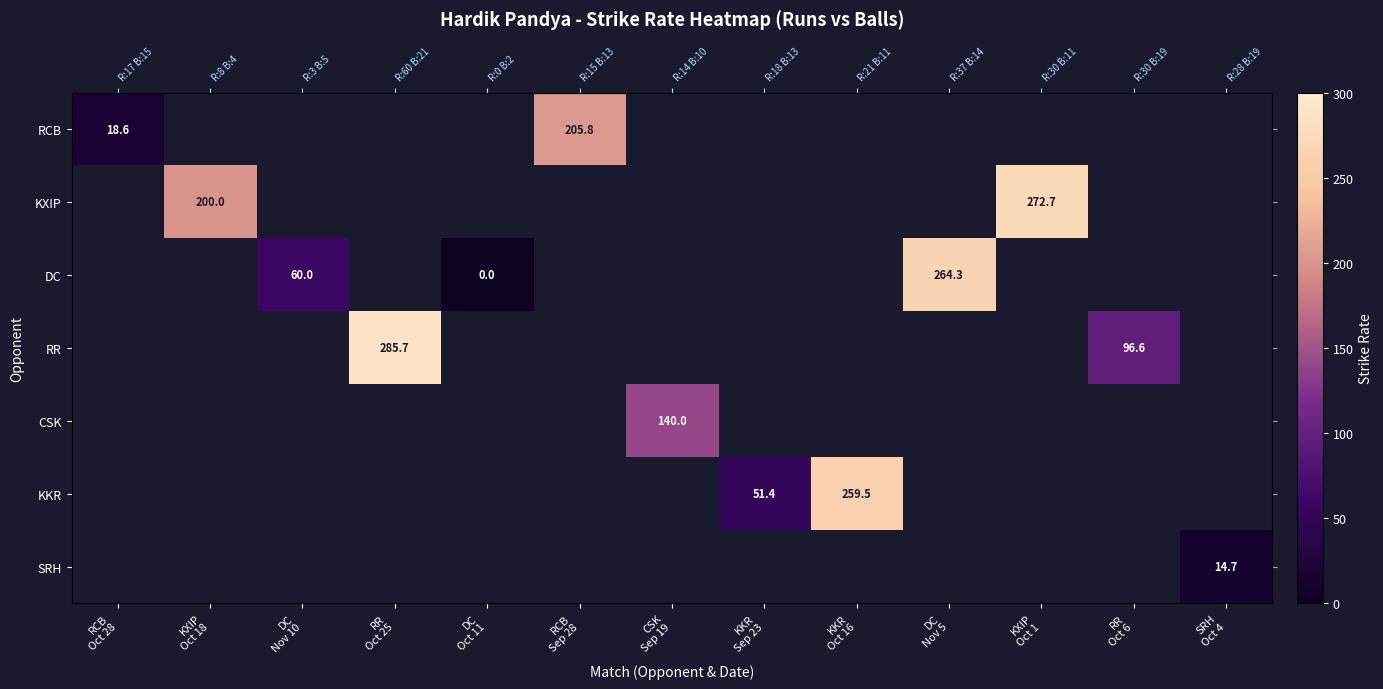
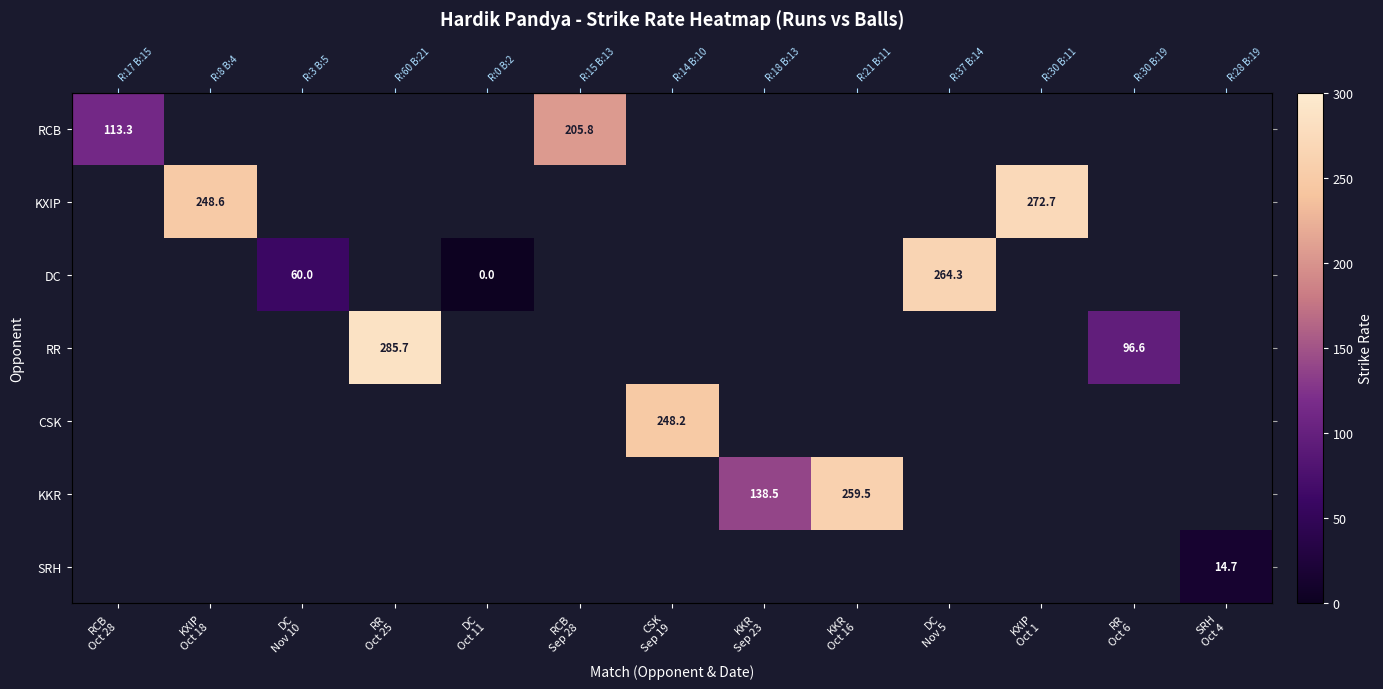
  {
    "RCB": {
-     "RCB Oct 28": 18.6,
+     "RCB Oct 28": 113.3,
      "RCB Sep 28": 205.8
    },
    "KXIP": {
-     "KXIP Oct 18": 200.0,
+     "KXIP Oct 18": 248.6,
      "KXIP Oct 1": 272.7
    },
    "DC": {
      "DC Nov 10": 60.0,
      "DC Oct 11": 0.0,
      "DC Nov 5": 264.3
    },
    "RR": {
      "RR Oct 25": 285.7,
      "RR Oct 6": 96.6
    },
    "CSK": {
-     "CSK Sep 19": 140.0
+     "CSK Sep 19": 248.2
    },
    "KKR": {
-     "KKR Sep 23": 51.4,
+     "KKR Sep 23": 138.5,
      "KKR Oct 16": 259.5
    },
    "SRH": {
      "SRH Oct 4": 14.7
    }
  }
